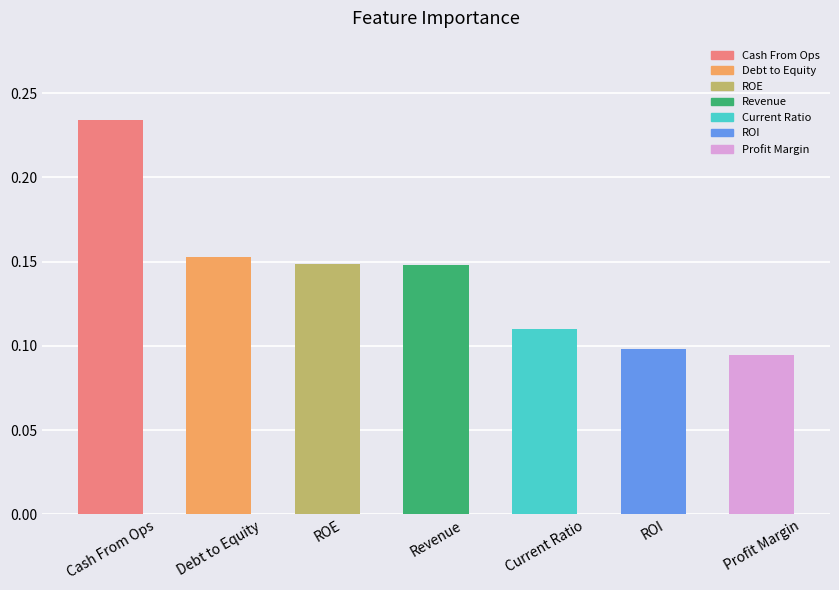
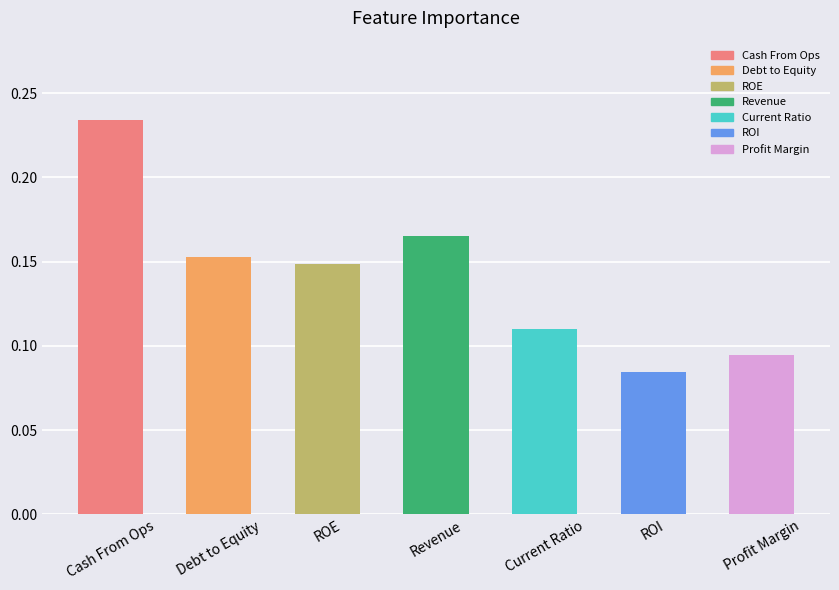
  {
    "Cash From Ops": 0.234,
    "Debt to Equity": 0.153,
    "ROE": 0.149,
-   "Revenue": 0.148,
+   "Revenue": 0.165,
    "Current Ratio": 0.110,
-   "ROI": 0.098,
+   "ROI": 0.085,
    "Profit Margin": 0.095
  }
